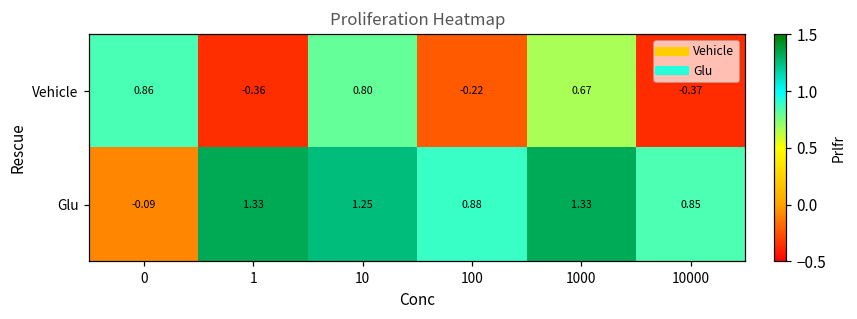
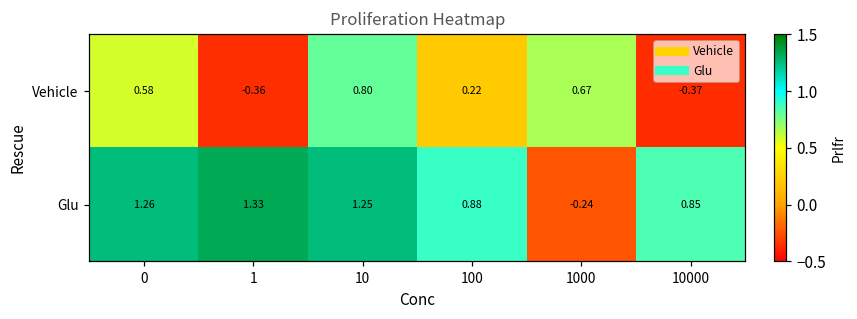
  {
    "Vehicle": {
-     "0": 0.86,
+     "0": 0.58,
      "1": -0.36,
      "10": 0.80,
-     "100": -0.22,
+     "100": 0.22,
      "1000": 0.67,
      "10000": -0.37
    },
    "Glu": {
-     "0": -0.09,
+     "0": 1.26,
      "1": 1.33,
      "10": 1.25,
      "100": 0.88,
-     "1000": 1.33,
+     "1000": -0.24,
      "10000": 0.85
    }
  }
